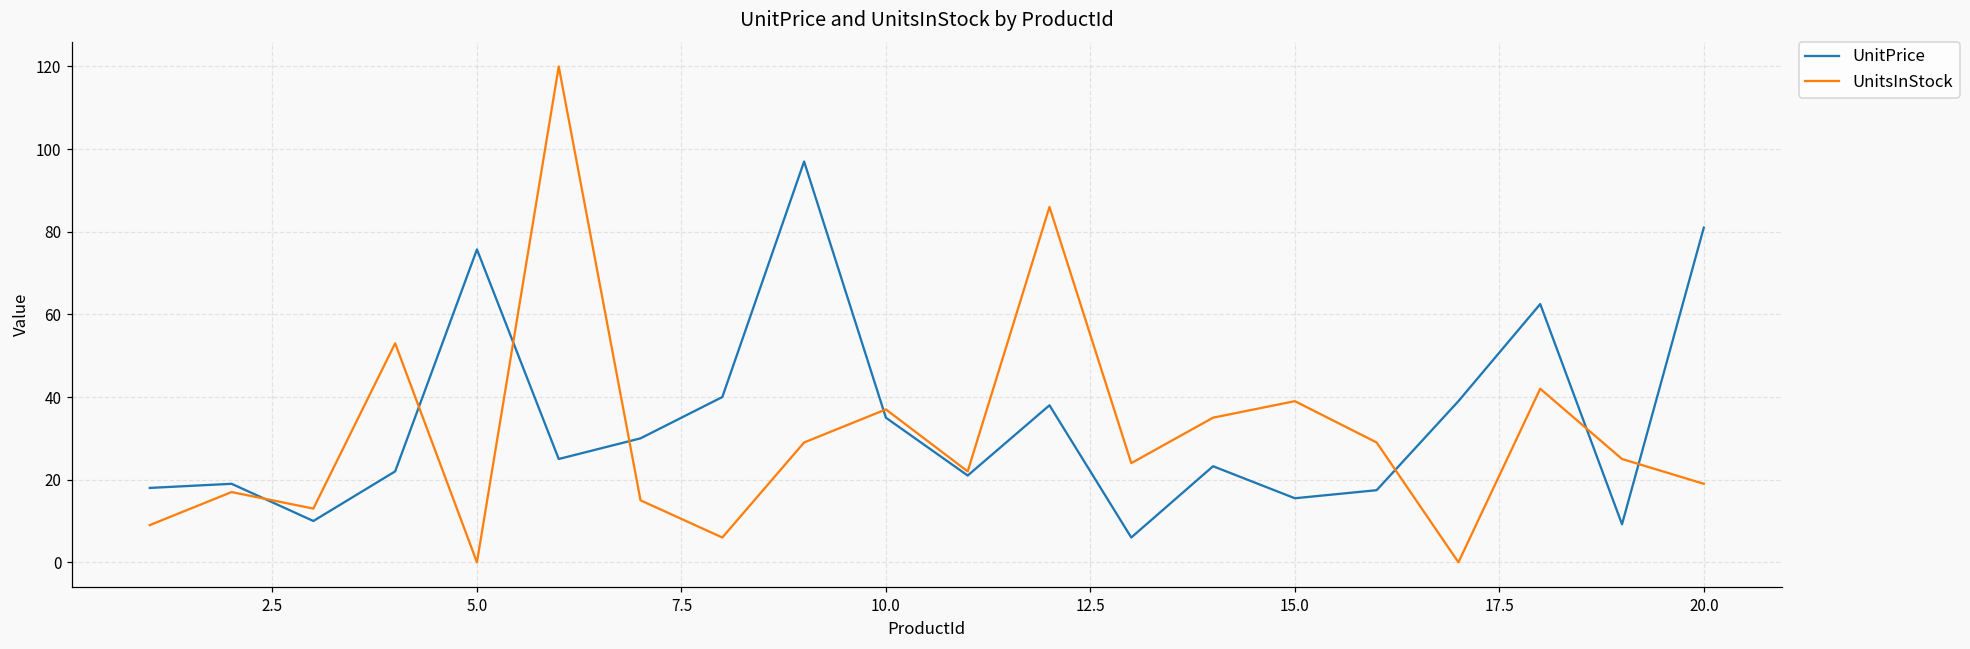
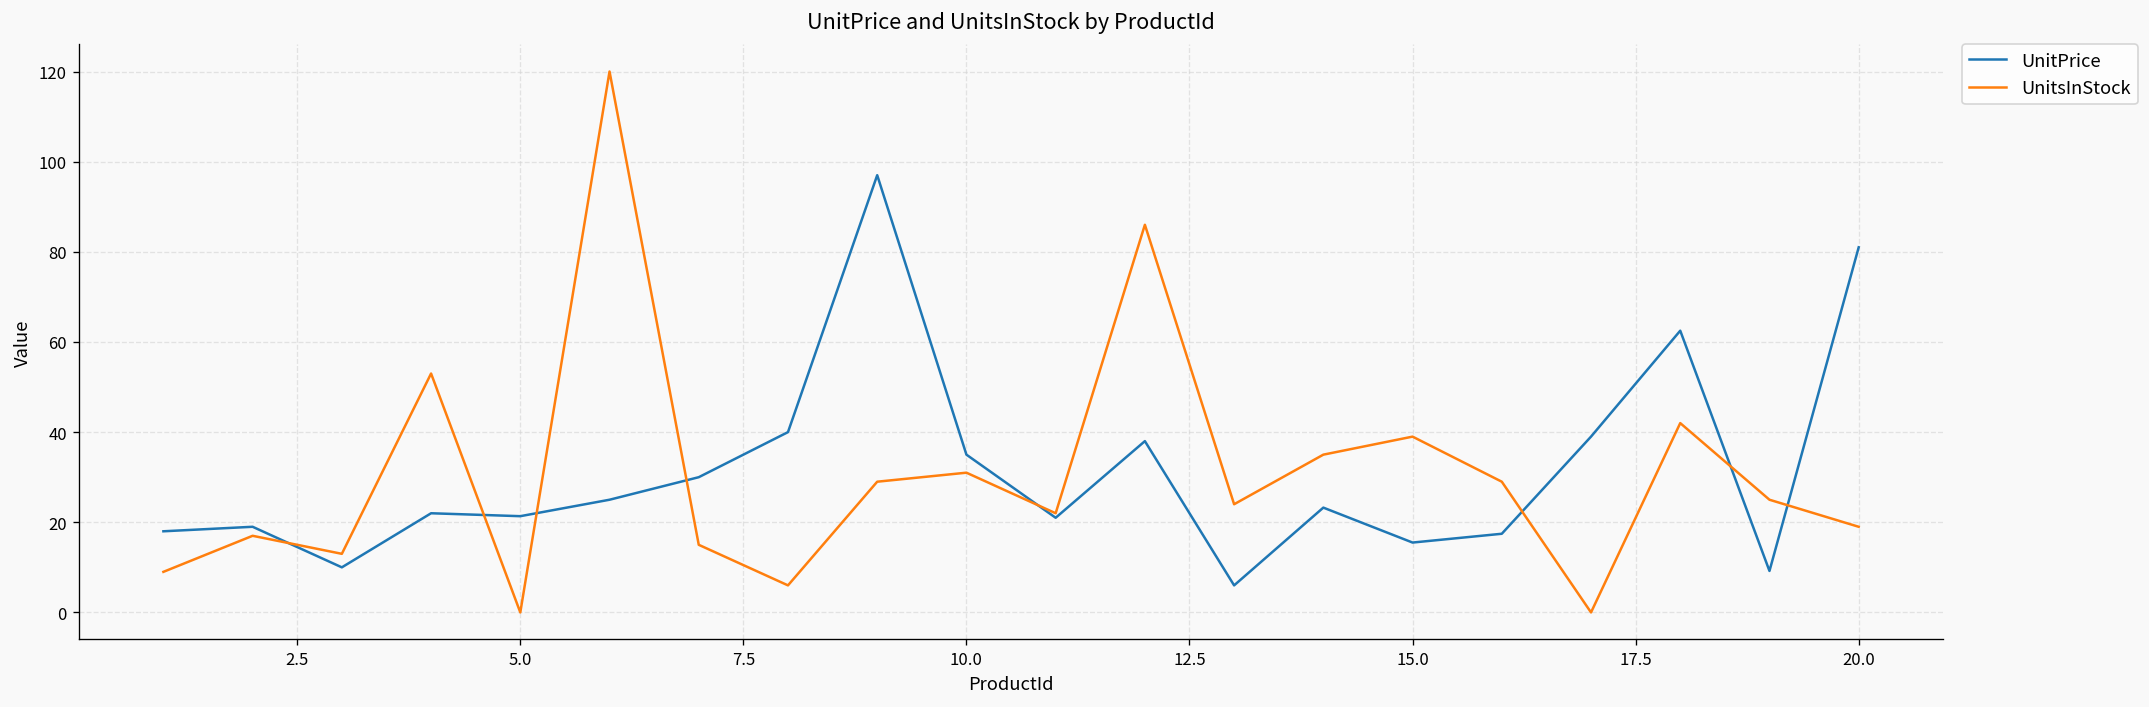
  {
    "UnitPrice": {
-     "5.0": 76,
+     "5.0": 21,
      "10.0": 35,
      "15.0": 16,
      "20.0": 81
    },
    "UnitsInStock": {
      "5.0": 0,
-     "10.0": 37,
+     "10.0": 31,
      "15.0": 39,
      "20.0": 19
    }
  }
